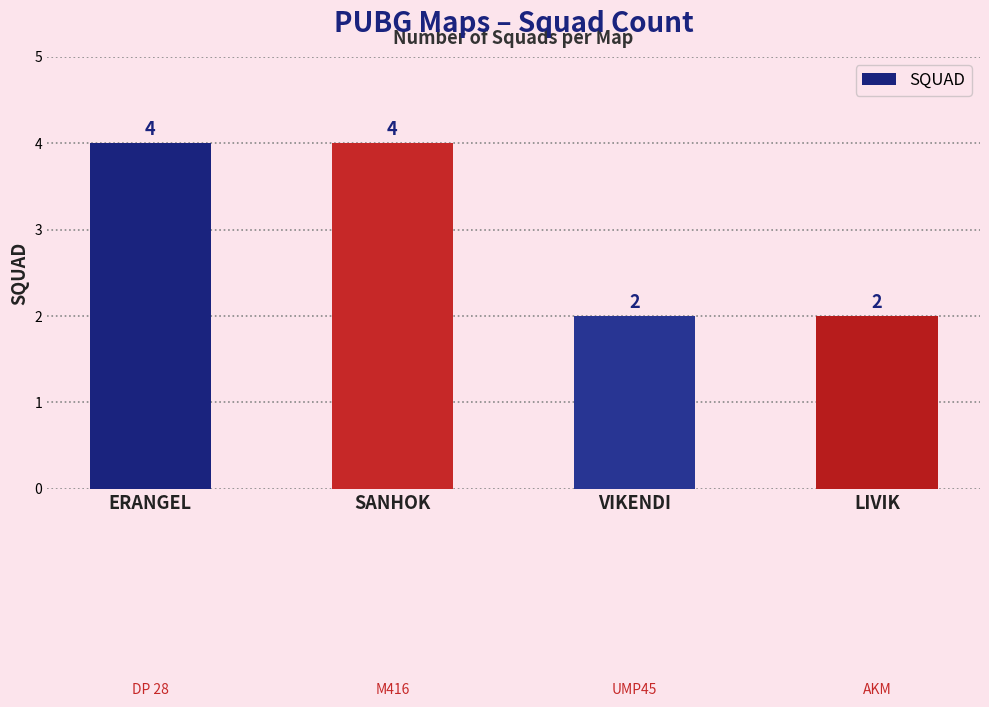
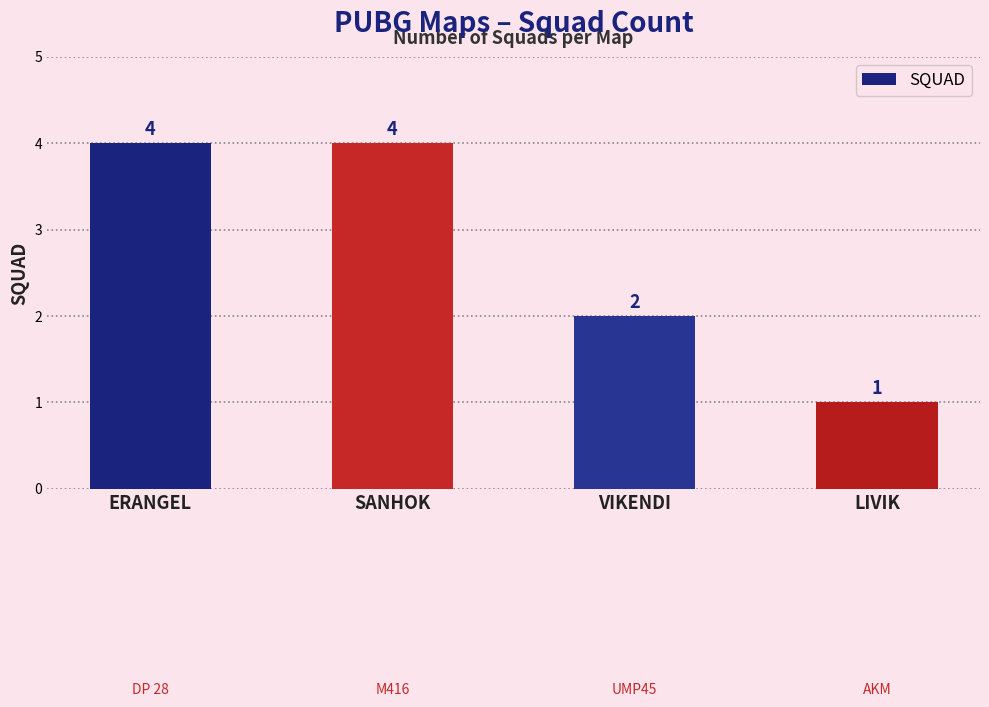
  {
    "ERANGEL": 4,
    "SANHOK": 4,
    "VIKENDI": 2,
-   "LIVIK": 2
+   "LIVIK": 1
  }
